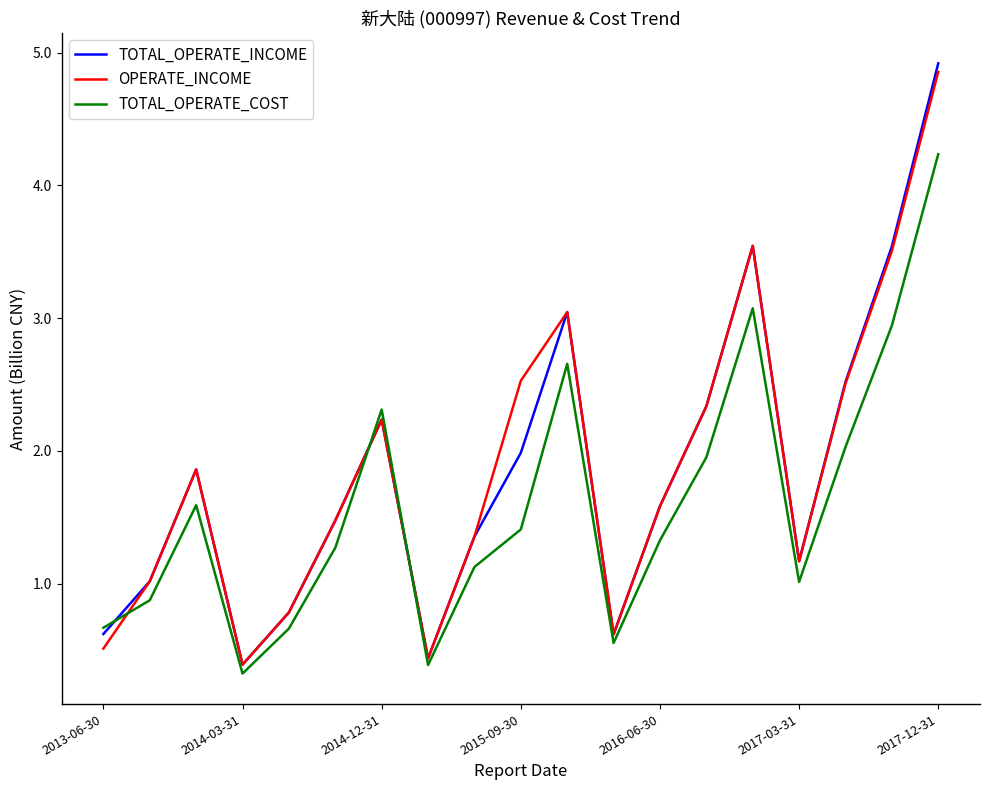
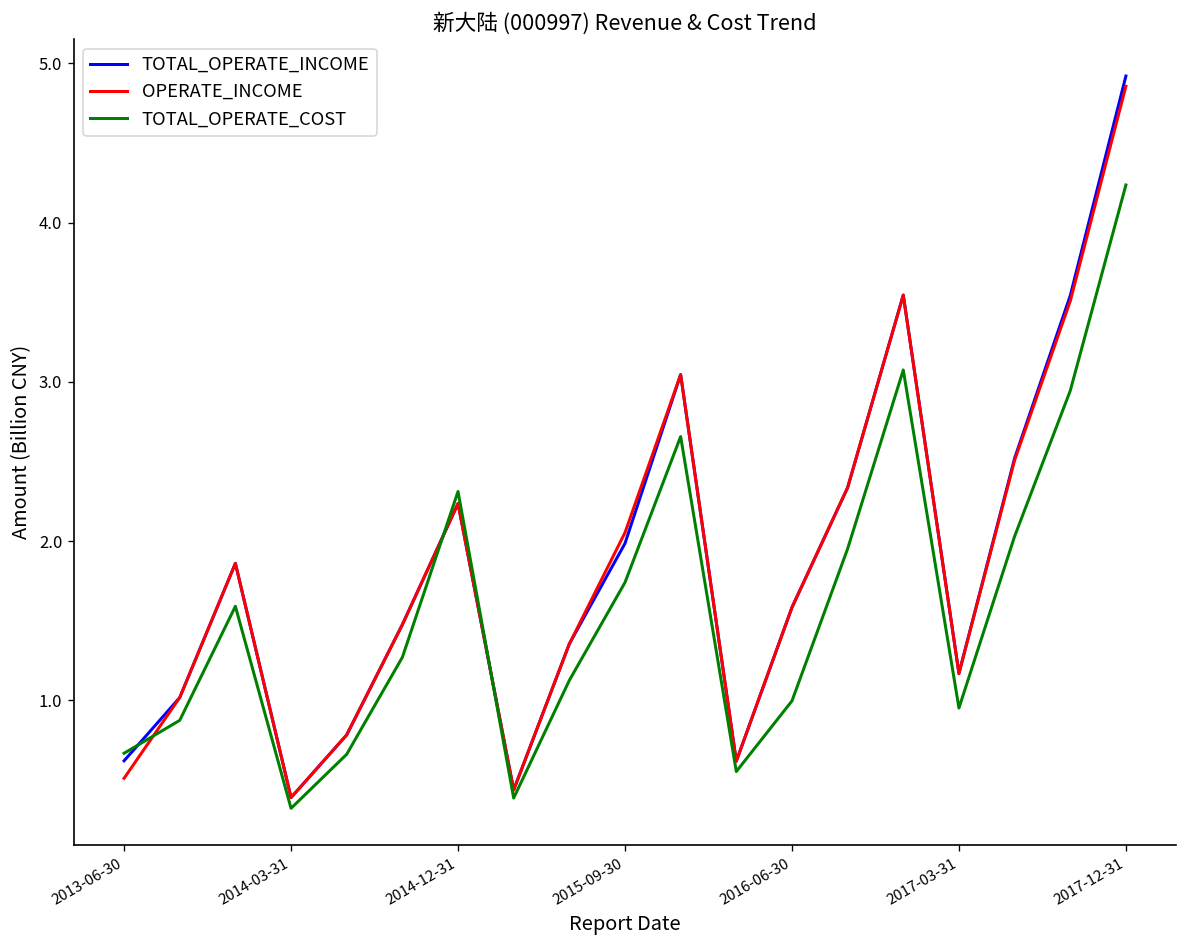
  {
    "TOTAL_OPERATE_INCOME": {
      "2013-06-30": 0.62,
      "2015-09-30": 1.98,
      "2017-12-31": 4.92
    },
    "OPERATE_INCOME": {
      "2013-06-30": 0.51,
-     "2015-09-30": 2.53,
+     "2015-09-30": 2.05,
      "2017-12-31": 4.86
    },
    "TOTAL_OPERATE_COST": {
      "2013-06-30": 0.67,
      "2014-03-31": 0.32,
      "2014-12-31": 2.31,
-     "2015-09-30": 1.41,
-     "2016-06-30": 1.33,
-     "2017-03-31": 1.01,
+     "2015-09-30": 1.74,
+     "2016-06-30": 1.00,
+     "2017-03-31": 0.95,
      "2017-12-31": 4.24
    }
  }
